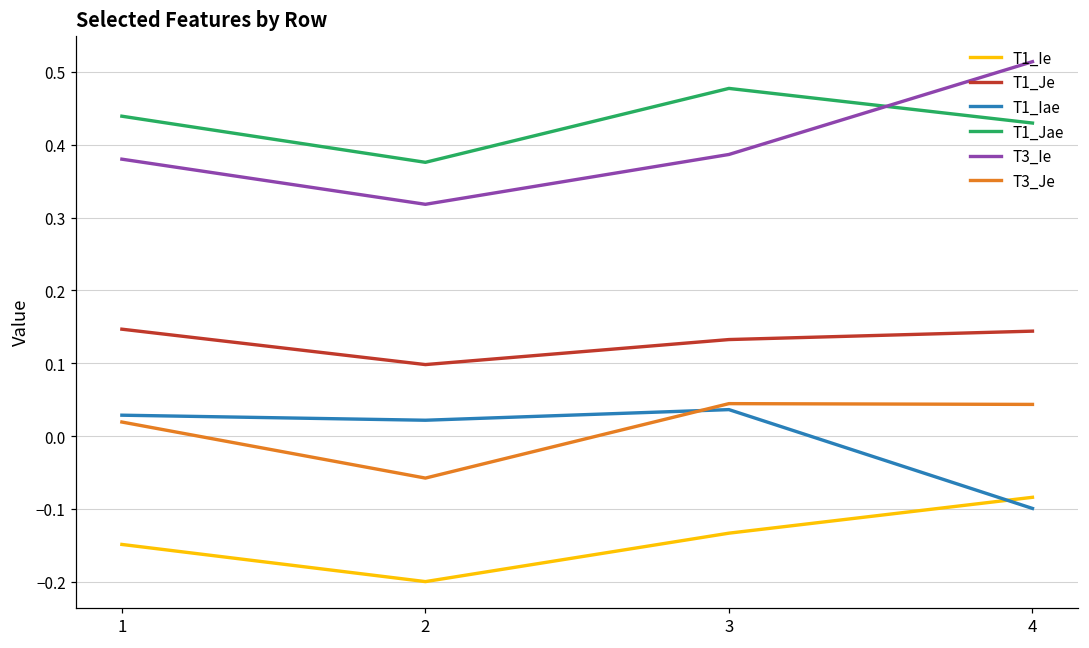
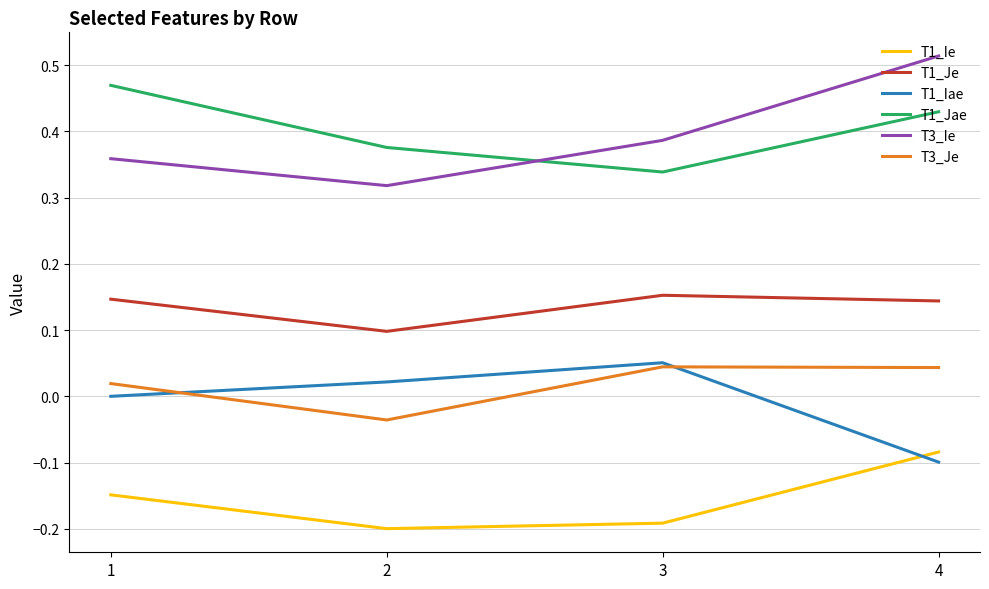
  {
    "T1_Ie": {
      "1": -0.15,
      "2": -0.20,
-     "3": -0.13,
+     "3": -0.19,
      "4": -0.08
    },
    "T1_Je": {
      "1": 0.15,
      "2": 0.10,
-     "3": 0.13,
+     "3": 0.15,
      "4": 0.14
    },
    "T1_Iae": {
-     "1": 0.03,
+     "1": 0.00,
      "2": 0.02,
-     "3": 0.04,
+     "3": 0.05,
      "4": -0.10
    },
    "T1_Jae": {
-     "1": 0.44,
+     "1": 0.47,
      "2": 0.38,
-     "3": 0.48,
+     "3": 0.34,
      "4": 0.43
    },
    "T3_Ie": {
-     "1": 0.38,
+     "1": 0.36,
      "2": 0.32,
      "3": 0.39,
      "4": 0.51
    },
    "T3_Je": {
      "1": 0.02,
-     "2": -0.06,
+     "2": -0.04,
      "3": 0.04,
      "4": 0.04
    }
  }
